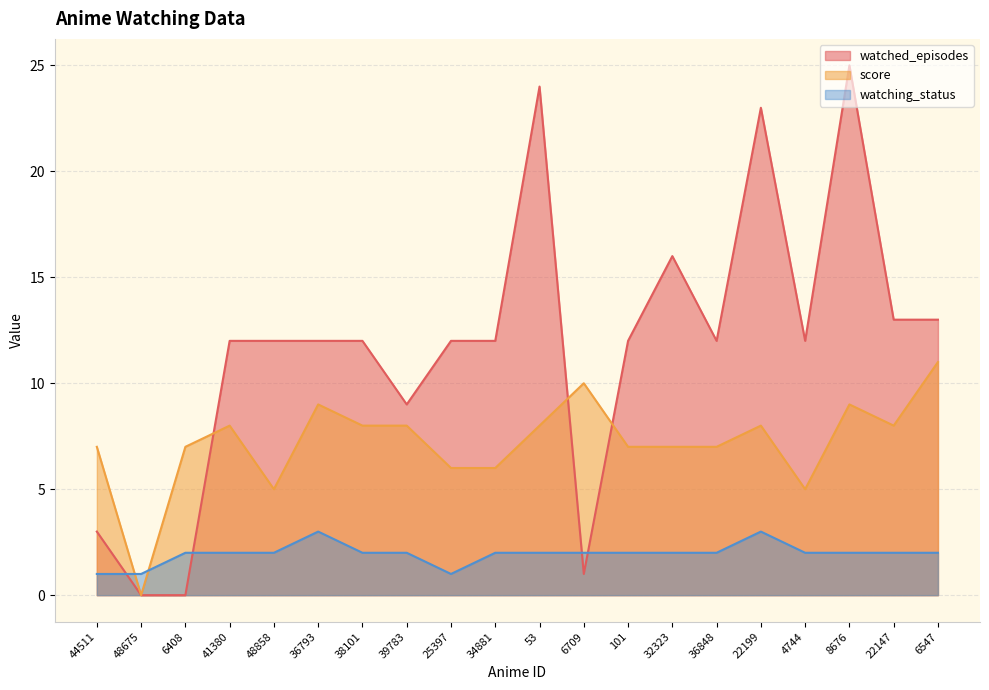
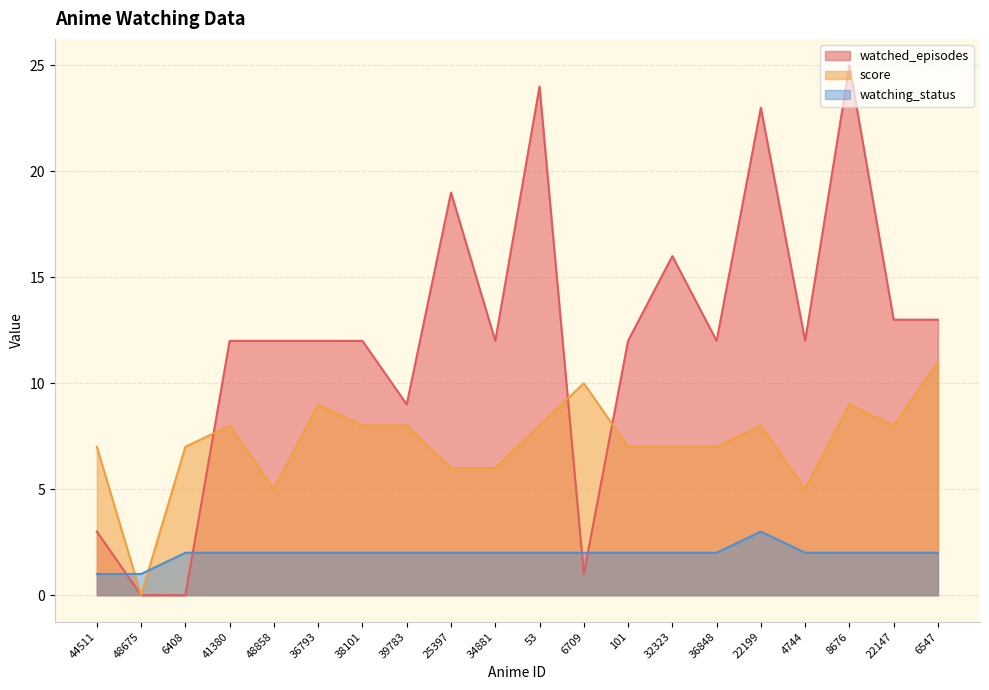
  {
    "watched_episodes": {
      "44511": 3,
      "6408": 0,
      "41380": 12,
      "48858": 12,
      "36793": 12,
      "38101": 12,
      "39783": 9,
-     "25397": 12,
+     "25397": 19,
      "34881": 12,
      "53": 24,
      "6709": 1,
      "101": 12,
      "32323": 16,
      "36848": 12,
      "22199": 23,
      "4744": 12,
      "22147": 13,
      "6547": 13
    },
    "score": {
      "44511": 7,
      "6408": 7,
      "41380": 8,
      "48858": 5,
      "36793": 9,
      "38101": 8,
      "39783": 8,
      "25397": 6,
      "34881": 6,
      "53": 8,
      "6709": 10,
      "101": 7,
      "32323": 7,
      "36848": 7,
      "22199": 8,
      "4744": 5,
      "8676": 9,
      "22147": 8,
      "6547": 11
    },
    "watching_status": {
      "44511": 1,
      "48675": 1,
      "6408": 2,
      "41380": 2,
      "48858": 2,
-     "36793": 3,
+     "36793": 2,
      "38101": 2,
      "39783": 2,
-     "25397": 1,
+     "25397": 2,
      "34881": 2,
      "53": 2,
      "6709": 2,
      "101": 2,
      "32323": 2,
      "36848": 2,
      "22199": 3,
      "4744": 2,
      "8676": 2,
      "22147": 2,
      "6547": 2
    }
  }
